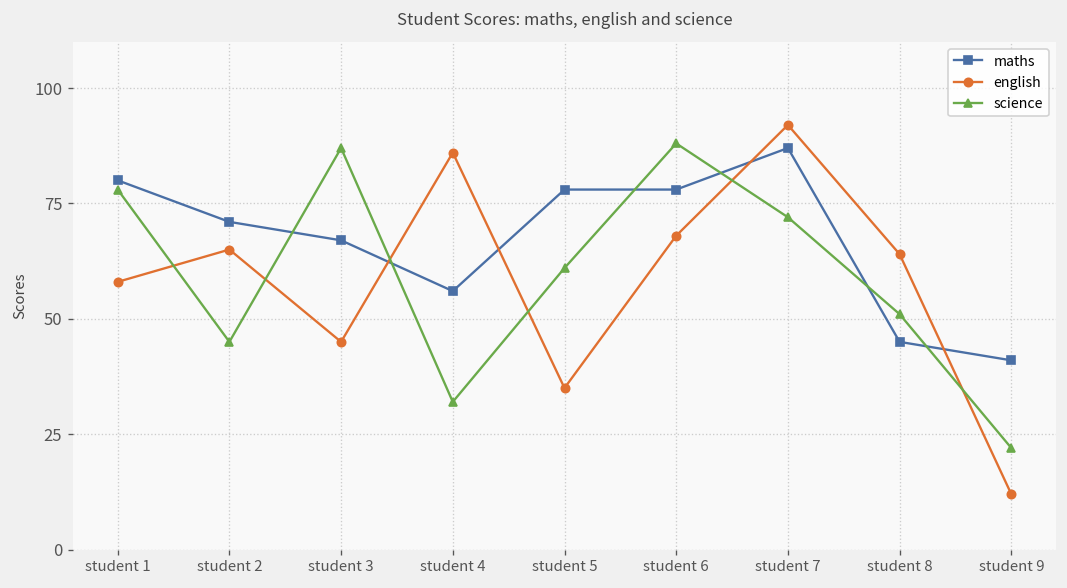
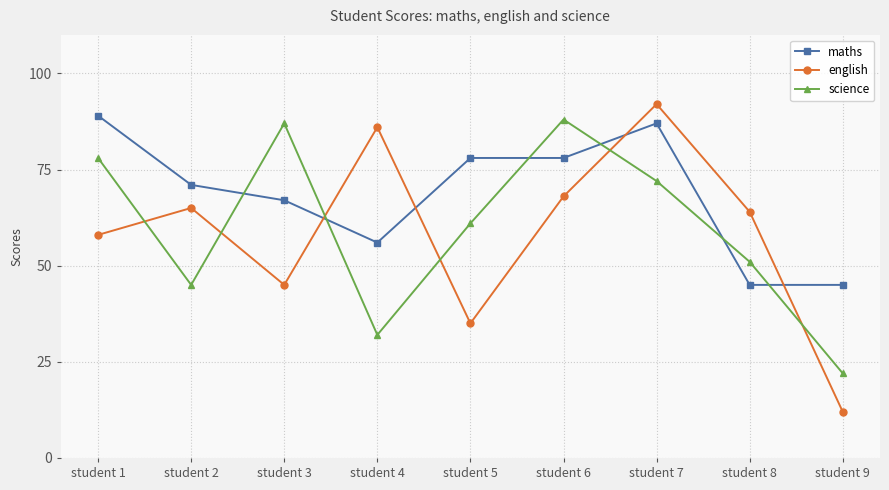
  {
    "maths": {
-     "student 1": 80,
+     "student 1": 89,
      "student 2": 71,
      "student 3": 67,
      "student 4": 56,
      "student 5": 78,
      "student 6": 78,
      "student 7": 87,
      "student 8": 45,
-     "student 9": 41
+     "student 9": 45
    },
    "english": {
      "student 1": 58,
      "student 2": 65,
      "student 3": 45,
      "student 4": 86,
      "student 5": 35,
      "student 6": 68,
      "student 7": 92,
      "student 8": 64,
      "student 9": 12
    },
    "science": {
      "student 1": 78,
      "student 2": 45,
      "student 3": 87,
      "student 4": 32,
      "student 5": 61,
      "student 6": 88,
      "student 7": 72,
      "student 8": 51,
      "student 9": 22
    }
  }
